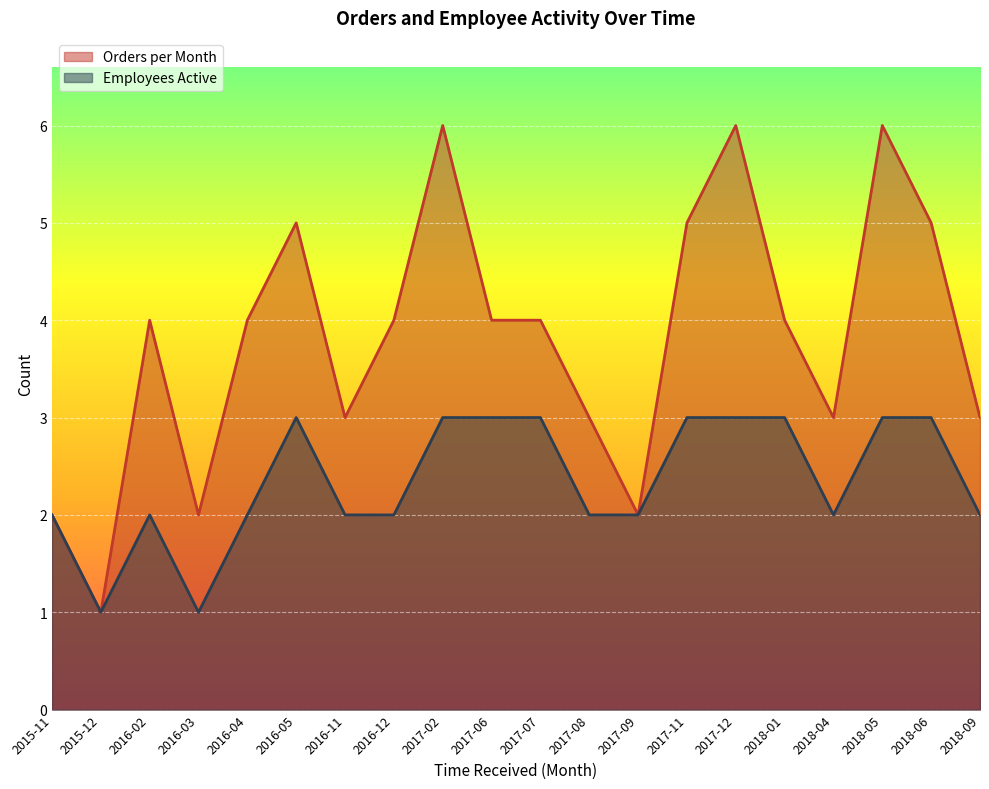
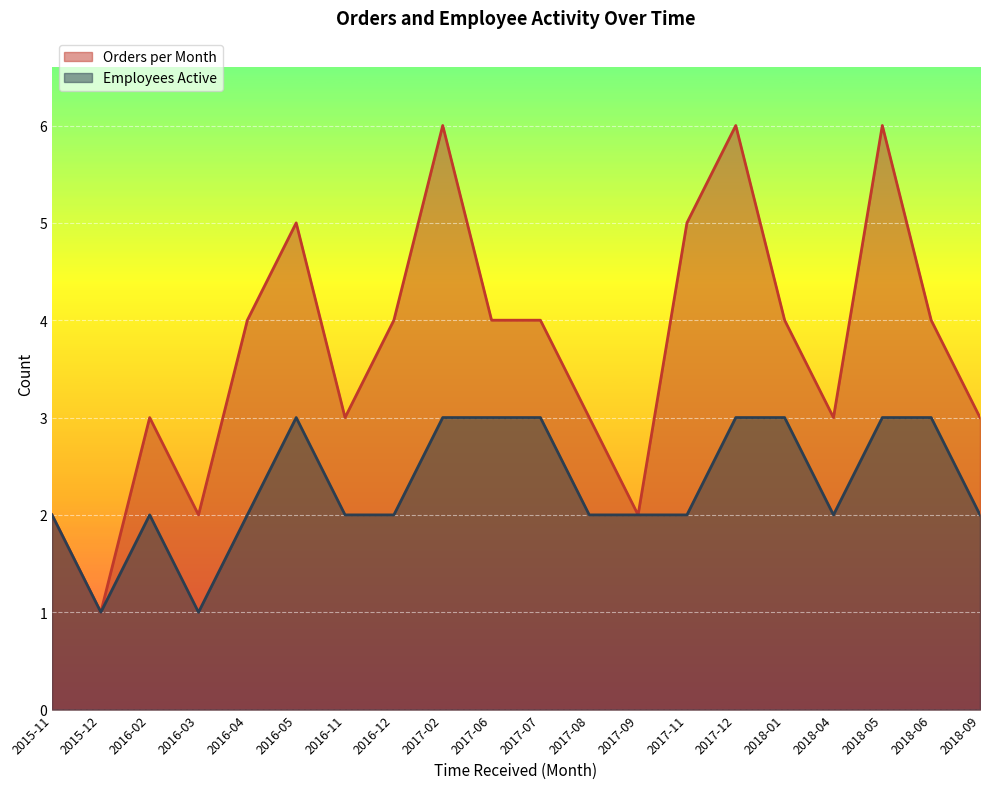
  {
    "Orders per Month": {
-     "2016-02": 4,
+     "2016-02": 3,
      "2016-03": 2,
      "2016-04": 4,
      "2016-05": 5,
      "2016-11": 3,
      "2016-12": 4,
      "2017-02": 6,
      "2017-06": 4,
      "2017-07": 4,
      "2017-08": 3,
      "2017-11": 5,
      "2017-12": 6,
      "2018-01": 4,
      "2018-04": 3,
      "2018-05": 6,
-     "2018-06": 5,
+     "2018-06": 4,
      "2018-09": 3
    },
    "Employees Active": {
      "2016-02": 2,
      "2016-03": 1,
      "2016-04": 2,
      "2016-05": 3,
      "2016-11": 2,
      "2016-12": 2,
      "2017-02": 3,
      "2017-06": 3,
      "2017-07": 3,
      "2017-08": 2,
-     "2017-11": 3,
+     "2017-11": 2,
      "2017-12": 3,
      "2018-01": 3,
      "2018-04": 2,
      "2018-05": 3,
      "2018-06": 3,
      "2018-09": 2
    }
  }
